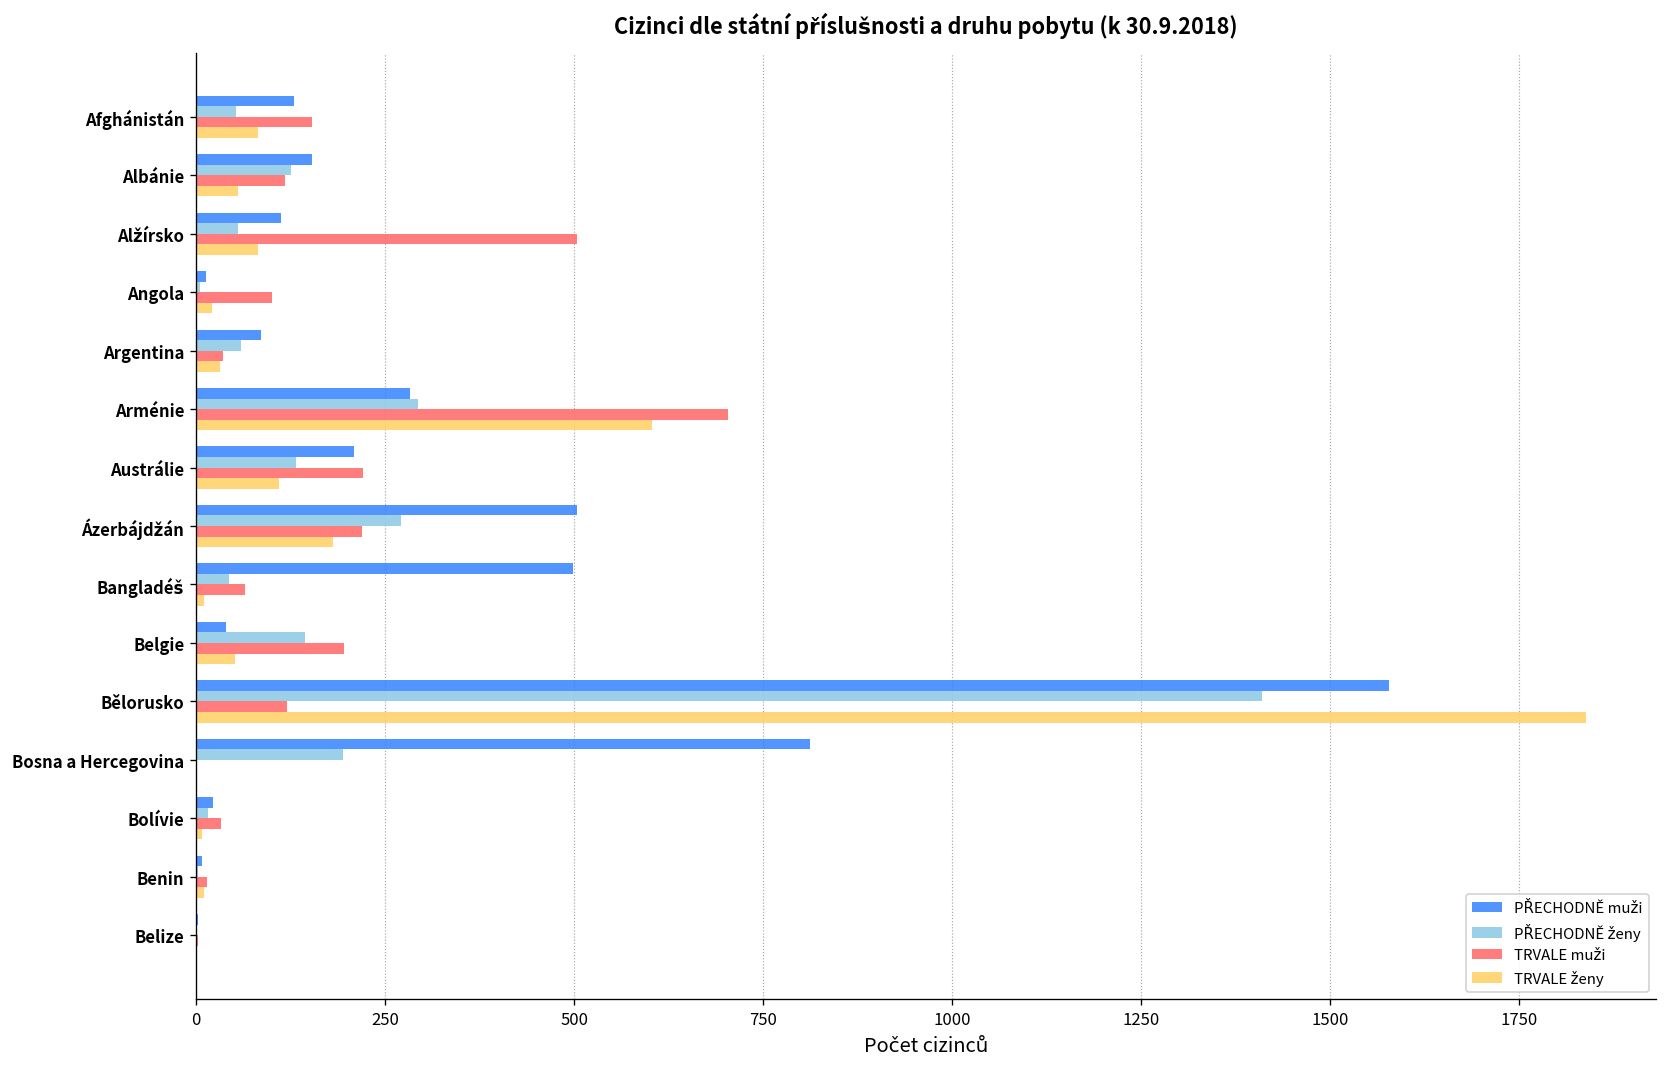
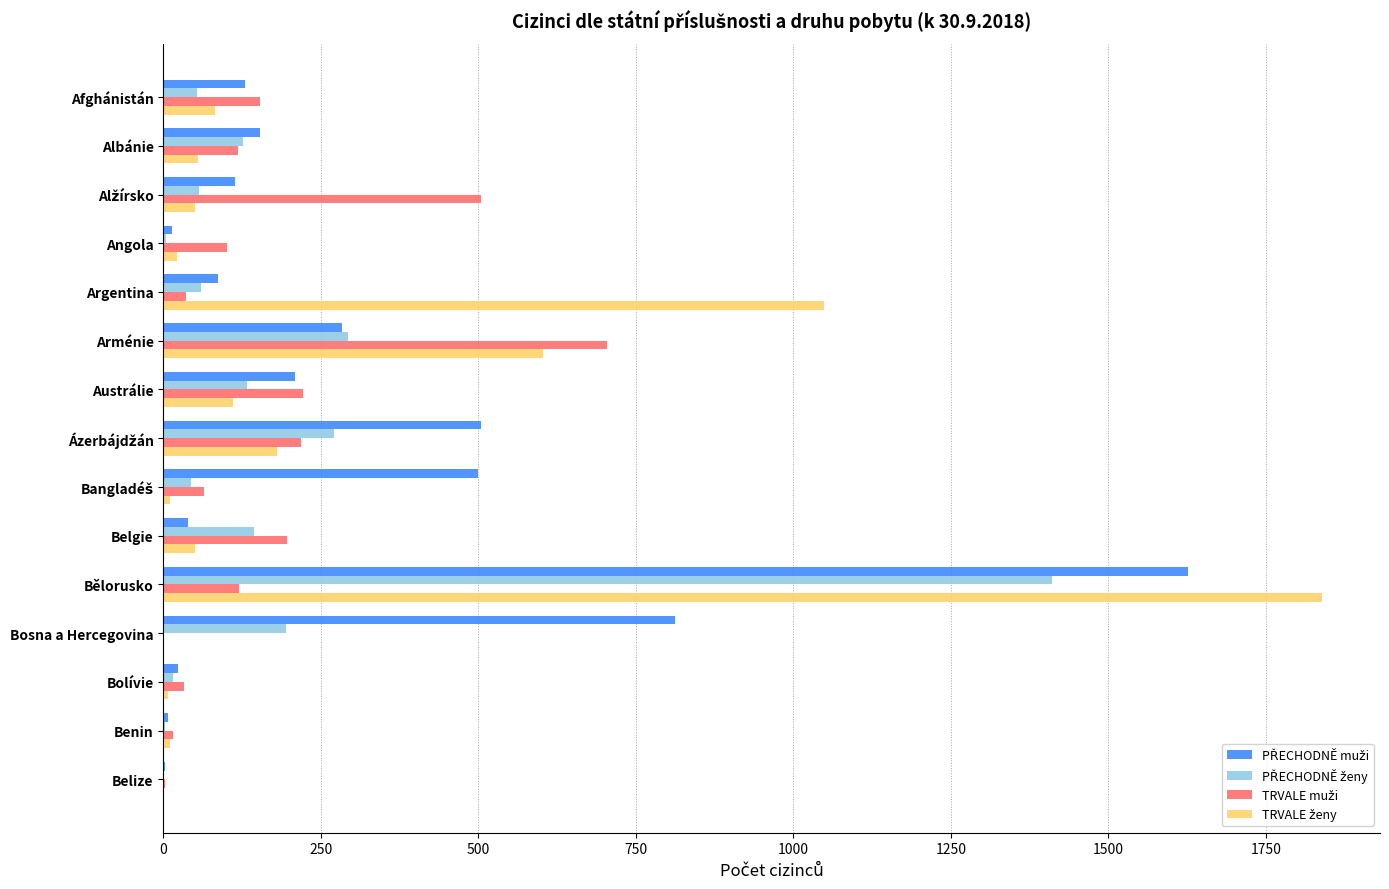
  {
    "PŘECHODNĚ muži": {
      "Afghánistán": 130,
      "Albánie": 150,
      "Alžírsko": 110,
      "Angola": 10,
      "Argentina": 90,
      "Arménie": 280,
      "Austrálie": 210,
      "Ázerbájdžán": 500,
      "Bangladéš": 500,
      "Belgie": 40,
-     "Bělorusko": 1580,
+     "Bělorusko": 1630,
      "Bosna a Hercegovina": 810,
      "Bolívie": 20,
      "Benin": 10
    },
    "PŘECHODNĚ ženy": {
      "Afghánistán": 50,
      "Albánie": 130,
      "Alžírsko": 60,
      "Angola": 10,
      "Argentina": 60,
      "Arménie": 290,
      "Austrálie": 130,
      "Ázerbájdžán": 270,
      "Bangladéš": 40,
      "Belgie": 140,
      "Bělorusko": 1410,
      "Bosna a Hercegovina": 200,
      "Bolívie": 20,
      "Belize": 0
    },
    "TRVALE muži": {
      "Afghánistán": 150,
      "Albánie": 120,
      "Alžírsko": 500,
      "Angola": 100,
      "Argentina": 40,
      "Arménie": 700,
      "Austrálie": 220,
      "Ázerbájdžán": 220,
      "Bangladéš": 70,
      "Belgie": 200,
      "Bělorusko": 120,
      "Bosna a Hercegovina": 0,
      "Bolívie": 30,
      "Benin": 20
    },
    "TRVALE ženy": {
      "Afghánistán": 80,
      "Albánie": 60,
-     "Alžírsko": 80,
+     "Alžírsko": 50,
      "Angola": 20,
-     "Argentina": 30,
+     "Argentina": 1050,
      "Arménie": 600,
      "Austrálie": 110,
      "Ázerbájdžán": 180,
      "Bangladéš": 10,
      "Belgie": 50,
      "Bělorusko": 1840,
      "Bosna a Hercegovina": 0,
      "Bolívie": 10,
      "Benin": 10,
      "Belize": 0
    }
  }
